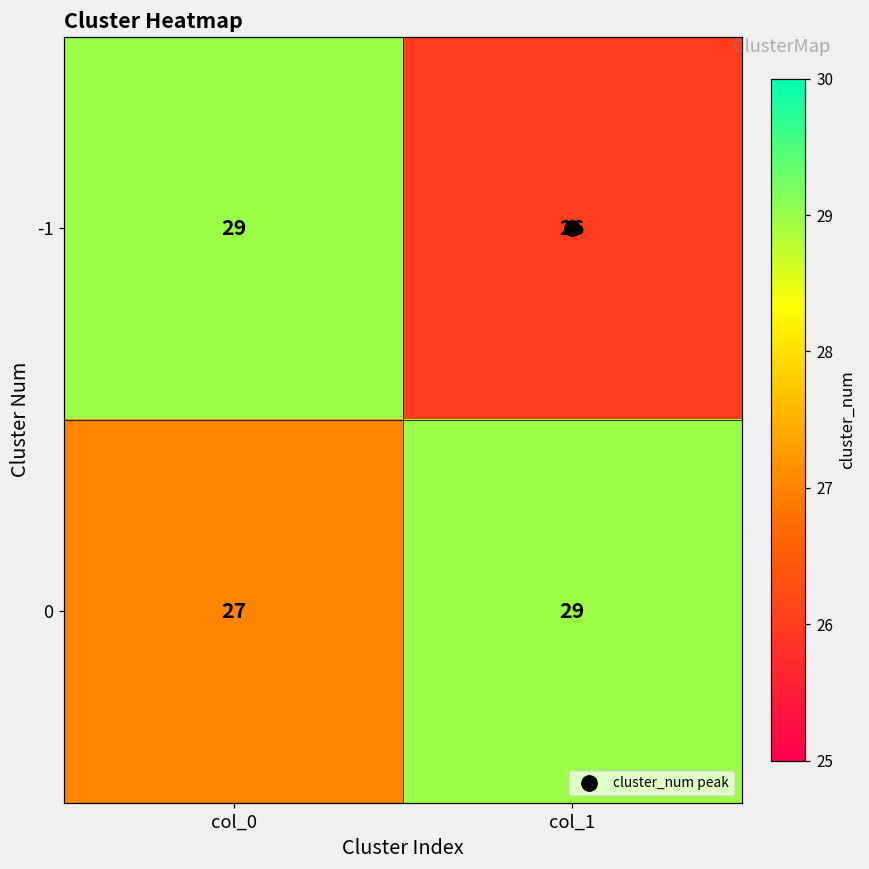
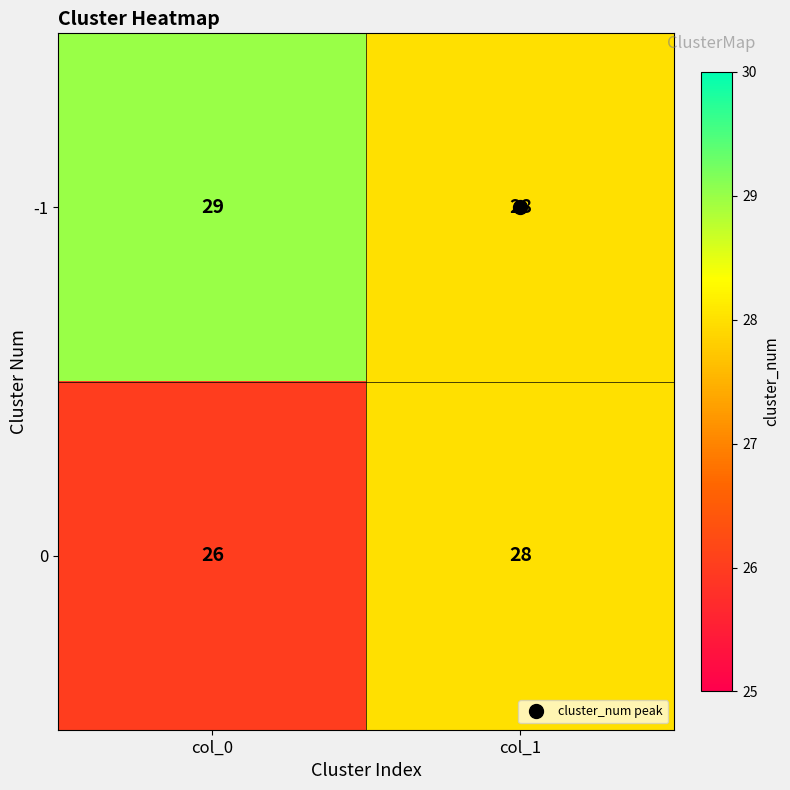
  {
    "-1": {
      "col_0": 29,
-     "col_1": 26
+     "col_1": 28
    },
    "0": {
-     "col_0": 27,
-     "col_1": 29
+     "col_0": 26,
+     "col_1": 28
    }
  }
